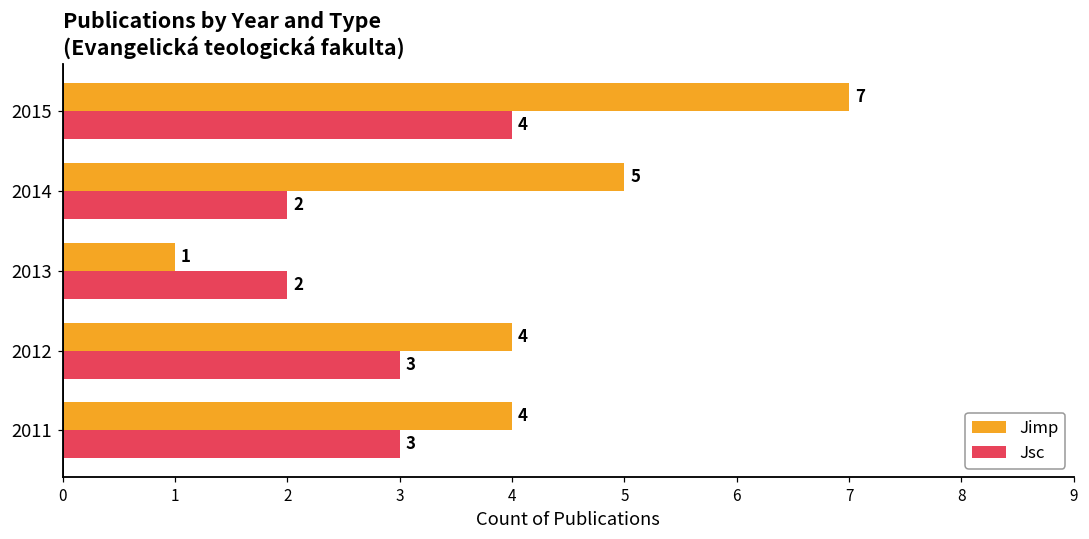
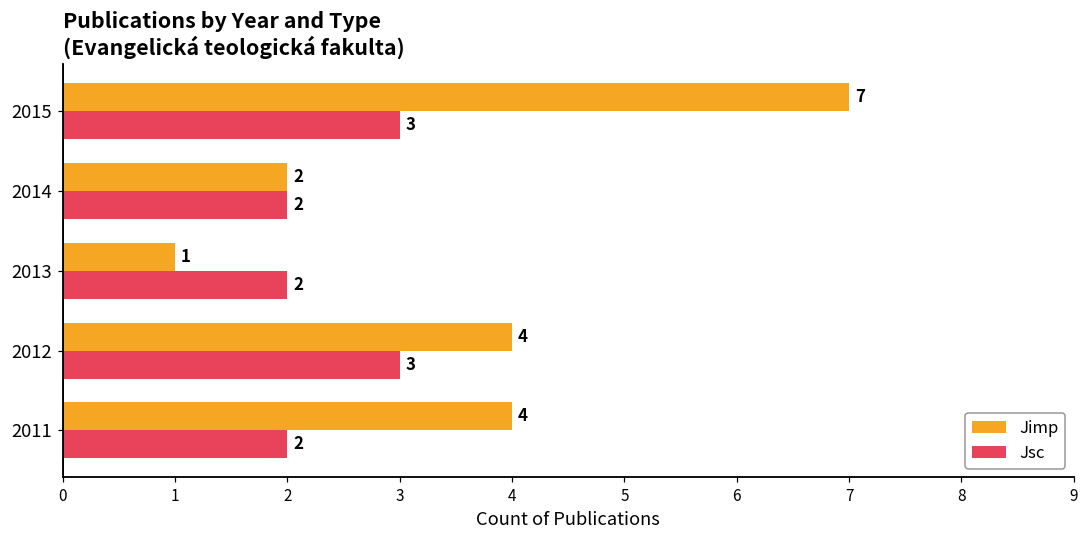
  {
    "Jimp": {
      "2015": 7,
-     "2014": 5,
+     "2014": 2,
      "2013": 1,
      "2012": 4,
      "2011": 4
    },
    "Jsc": {
-     "2015": 4,
+     "2015": 3,
      "2014": 2,
      "2013": 2,
      "2012": 3,
-     "2011": 3
+     "2011": 2
    }
  }
